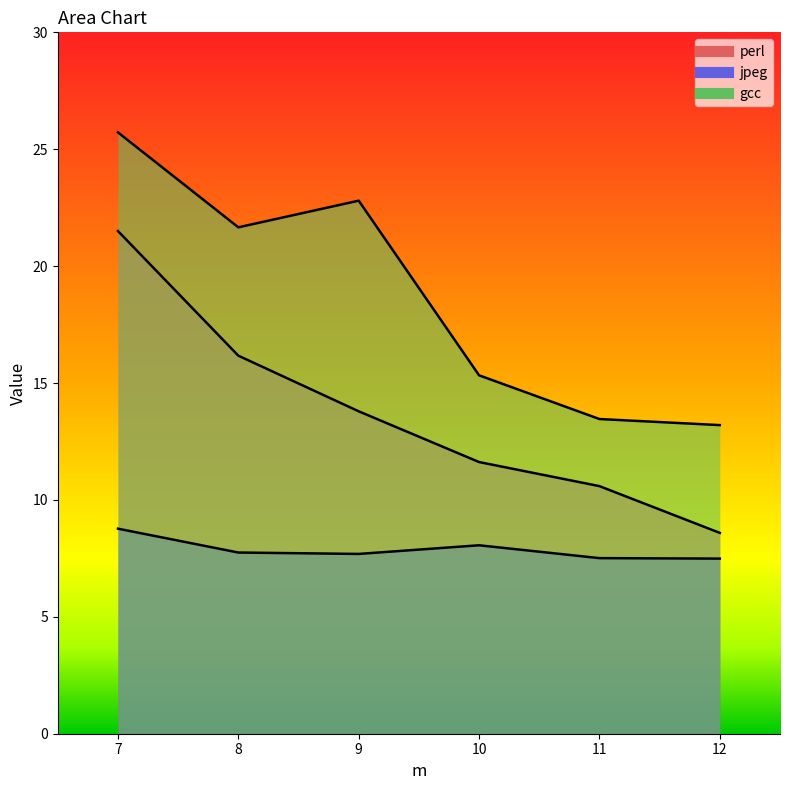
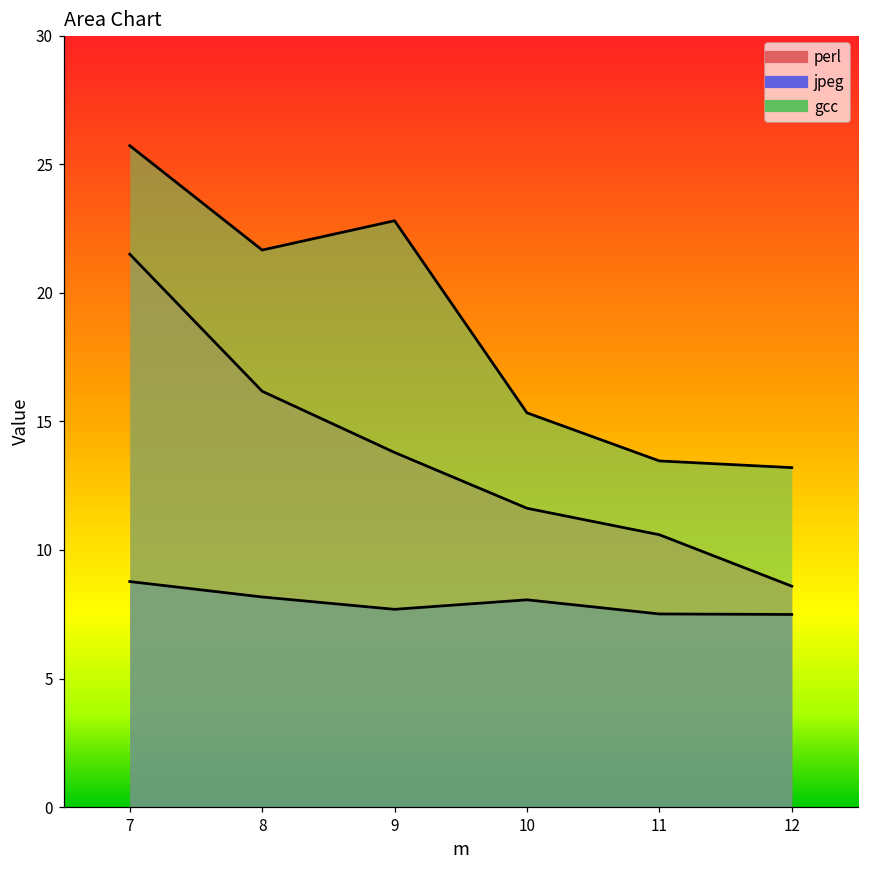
  {
    "perl": {
      "7": 21.5,
      "8": 16.2,
      "9": 13.8,
      "10": 11.6,
      "11": 10.6,
      "12": 8.6
    },
    "jpeg": {
      "7": 8.8,
-     "8": 7.8,
+     "8": 8.2,
      "9": 7.7,
      "10": 8.1,
      "11": 7.5,
      "12": 7.5
    },
    "gcc": {
      "7": 25.7,
      "8": 21.7,
      "9": 22.8,
      "10": 15.3,
      "11": 13.5,
      "12": 13.2
    }
  }
